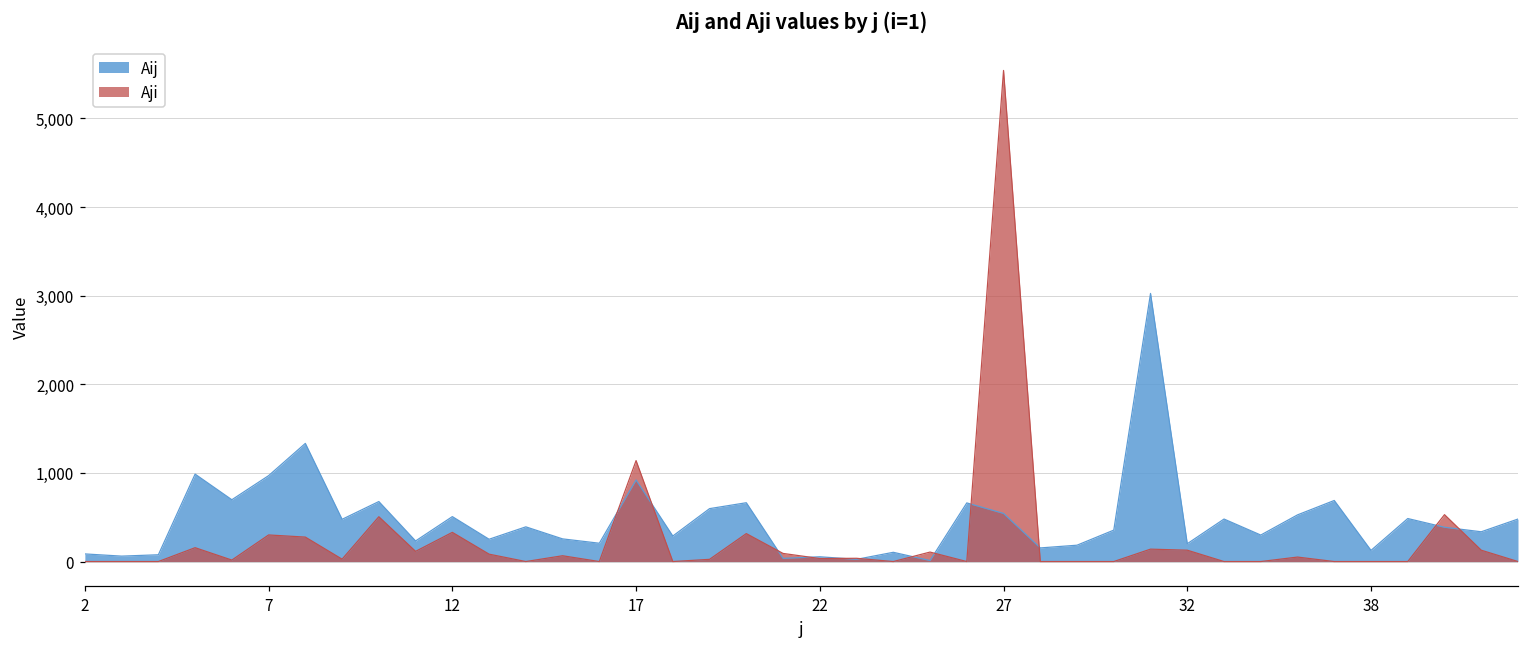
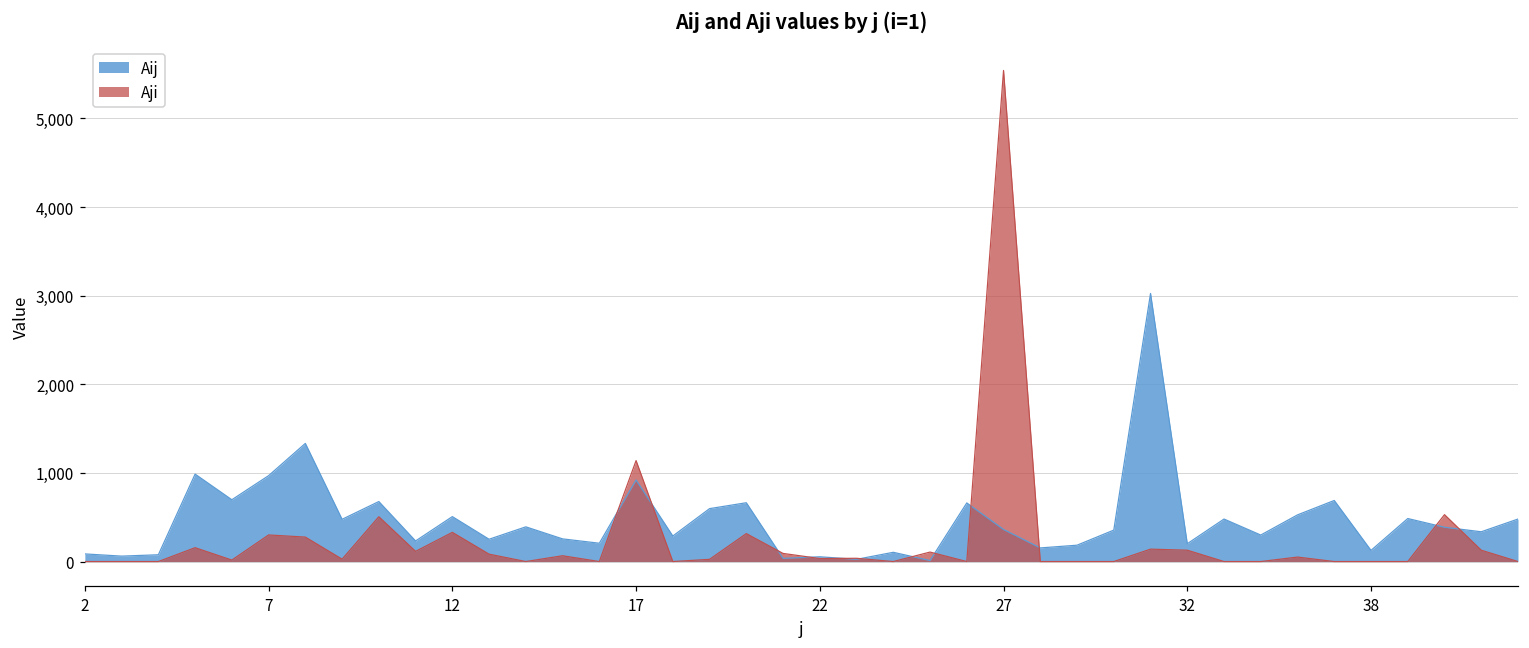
  {
    "Aij": {
      "2": "100",
      "7": "1,000",
      "12": "500",
      "17": "900",
-     "27": "500",
+     "27": "400",
      "32": "200",
      "38": "100"
    },
    "Aji": {
      "2": "0",
      "7": "300",
      "12": "300",
      "17": "1,100",
      "27": "5,500",
      "32": "100",
      "38": "0"
    }
  }
